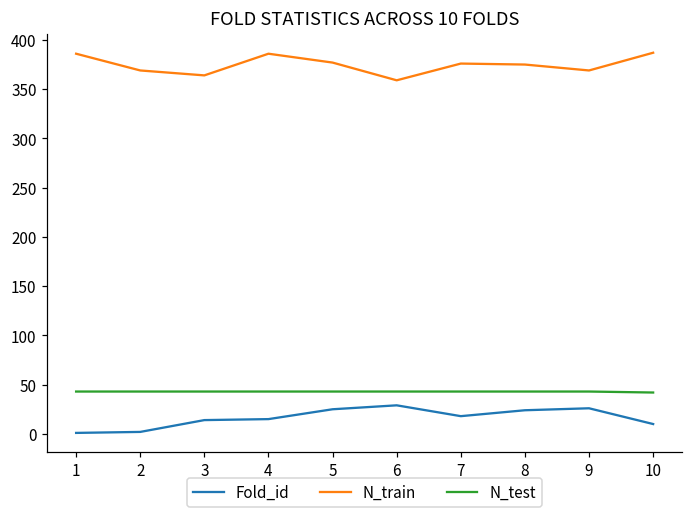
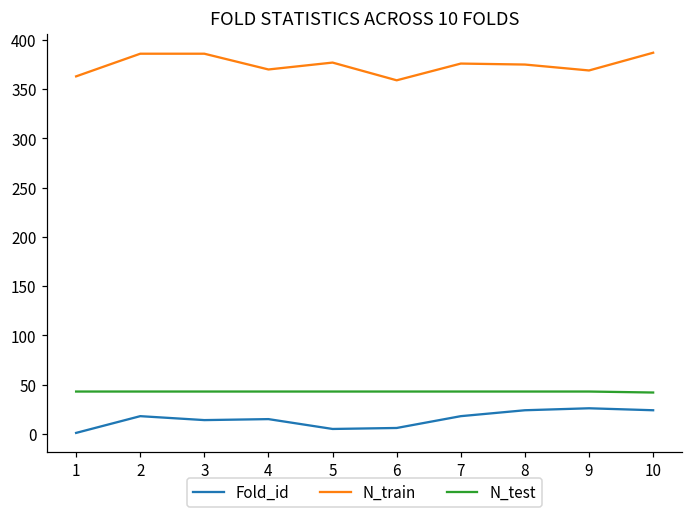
  {
    "Fold_id": {
      "1": 0,
-     "2": 0,
+     "2": 20,
      "3": 10,
      "4": 20,
-     "5": 30,
-     "6": 30,
+     "5": 10,
+     "6": 10,
      "7": 20,
      "8": 20,
      "9": 30,
-     "10": 10
+     "10": 20
    },
    "N_train": {
-     "1": 390,
-     "2": 370,
-     "3": 360,
-     "4": 390,
+     "1": 360,
+     "2": 390,
+     "3": 390,
+     "4": 370,
      "5": 380,
      "6": 360,
      "7": 380,
      "8": 380,
      "9": 370,
      "10": 390
    },
    "N_test": {
      "1": 40,
      "2": 40,
      "3": 40,
      "4": 40,
      "5": 40,
      "6": 40,
      "7": 40,
      "8": 40,
      "9": 40,
      "10": 40
    }
  }
